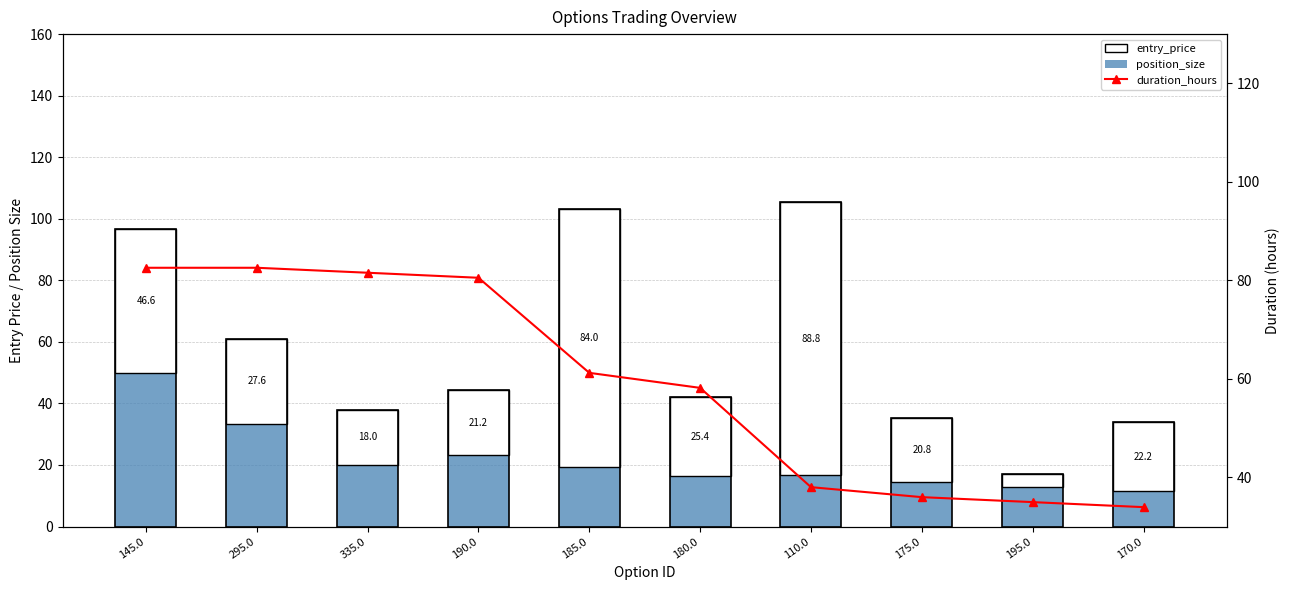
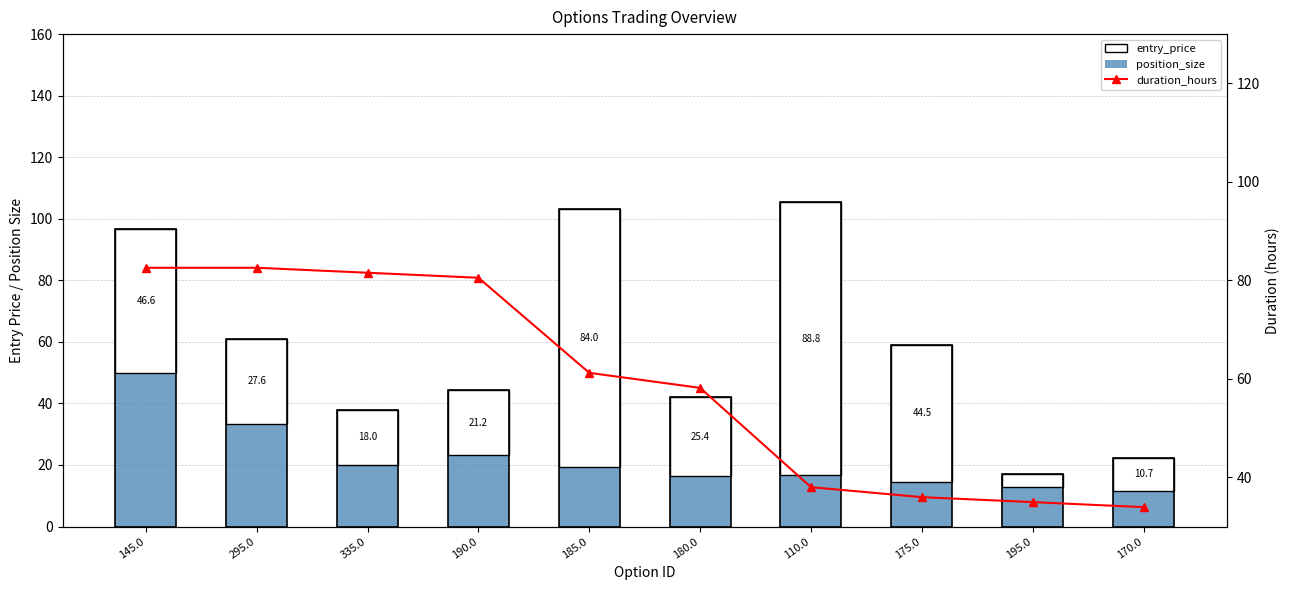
  {
    "entry_price": {
      "145.0": 46.6,
      "295.0": 27.6,
      "335.0": 18.0,
      "190.0": 21.2,
      "185.0": 84.0,
      "180.0": 25.4,
      "110.0": 88.8,
-     "175.0": 20.8,
-     "170.0": 22.2
+     "175.0": 44.5,
+     "170.0": 10.7
    }
  }
